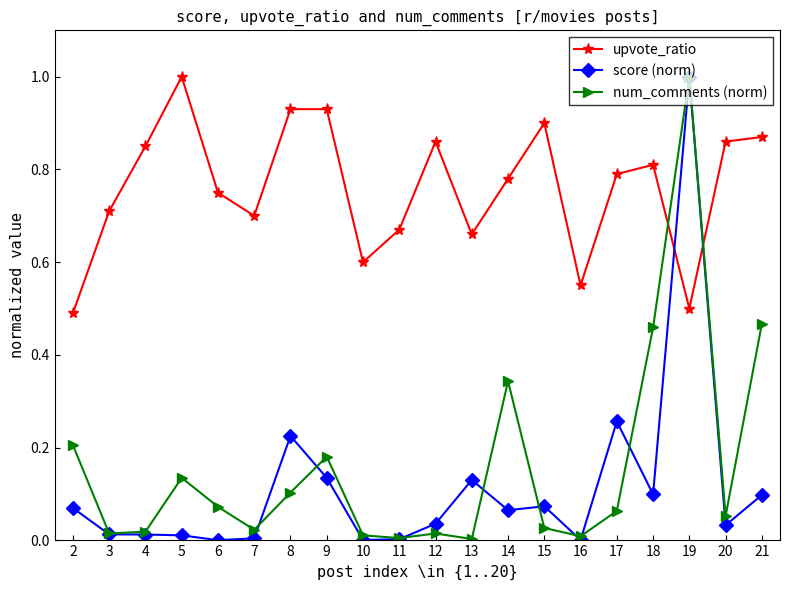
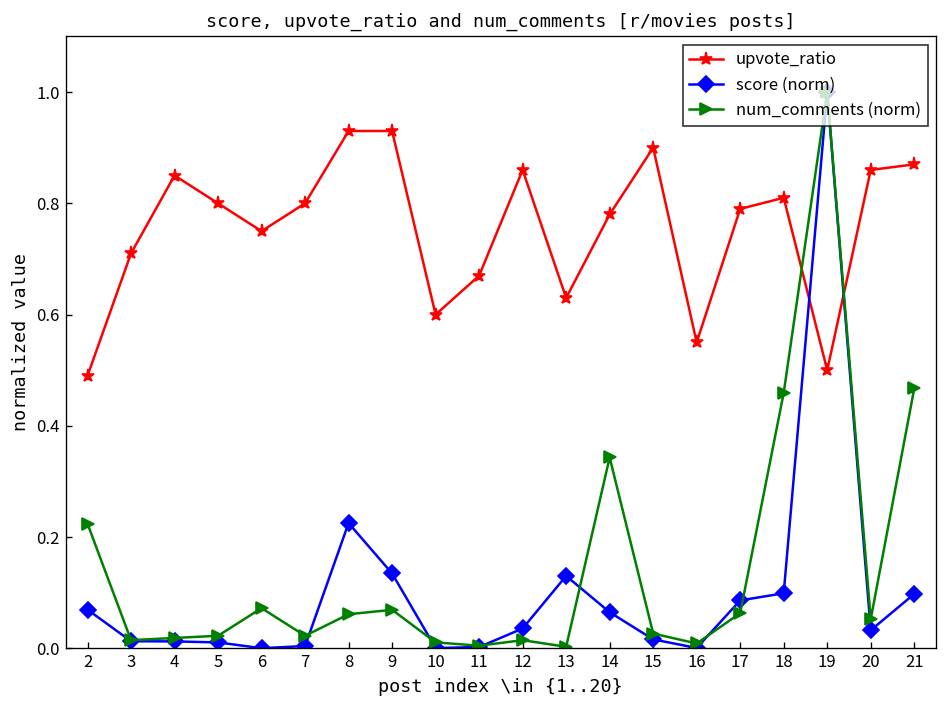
  {
    "upvote_ratio": {
      "2": 0.49,
      "3": 0.71,
      "4": 0.85,
-     "5": 1.0,
+     "5": 0.8,
      "6": 0.75,
-     "7": 0.7,
+     "7": 0.8,
      "8": 0.93,
      "9": 0.93,
      "10": 0.60,
      "11": 0.67,
      "12": 0.86,
-     "13": 0.66,
+     "13": 0.63,
      "14": 0.78,
      "15": 0.90,
      "16": 0.55,
      "17": 0.79,
      "18": 0.81,
      "19": 0.50,
      "20": 0.86,
      "21": 0.87
    },
    "score (norm)": {
      "2": 0.07,
      "4": 0.01,
      "5": 0.01,
      "6": 0.00,
      "7": 0.00,
      "8": 0.23,
      "9": 0.13,
      "10": 0.00,
      "12": 0.04,
      "13": 0.13,
      "14": 0.07,
-     "15": 0.07,
+     "15": 0.02,
      "16": 0.00,
-     "17": 0.26,
+     "17": 0.09,
      "18": 0.10,
      "20": 0.03,
      "21": 0.10
    },
    "num_comments (norm)": {
-     "2": 0.21,
+     "2": 0.22,
      "4": 0.02,
-     "5": 0.13,
+     "5": 0.02,
      "6": 0.07,
      "7": 0.02,
-     "8": 0.10,
-     "9": 0.18,
+     "8": 0.06,
+     "9": 0.07,
      "10": 0.01,
      "12": 0.01,
      "13": 0.00,
      "14": 0.34,
      "15": 0.03,
      "16": 0.01,
      "17": 0.06,
      "18": 0.46,
      "20": 0.05,
      "21": 0.47
    }
  }
